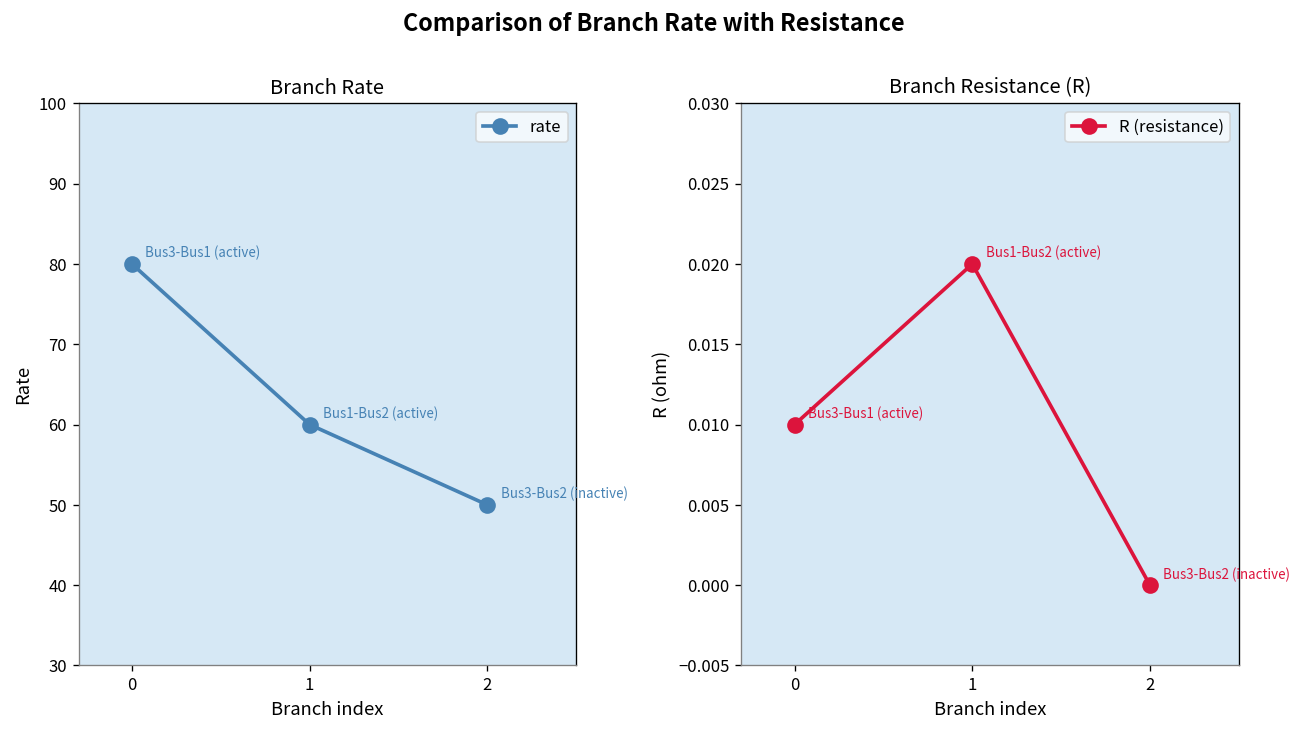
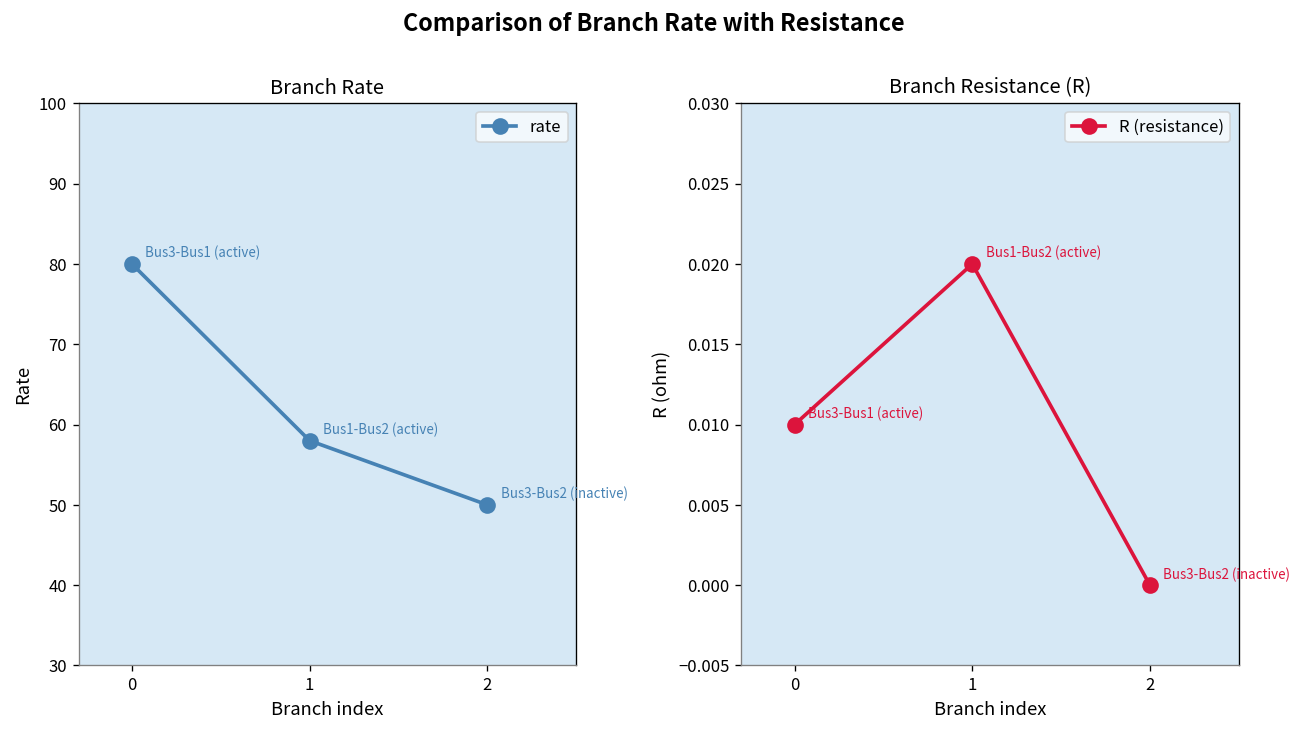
  {
    "Branch Rate": {
      "0": 80,
-     "1": 60,
+     "1": 58,
      "2": 50
    },
    "Branch Resistance (R)": {
      "0": 0.0100,
      "1": 0.0200,
      "2": 0.0000
    }
  }
